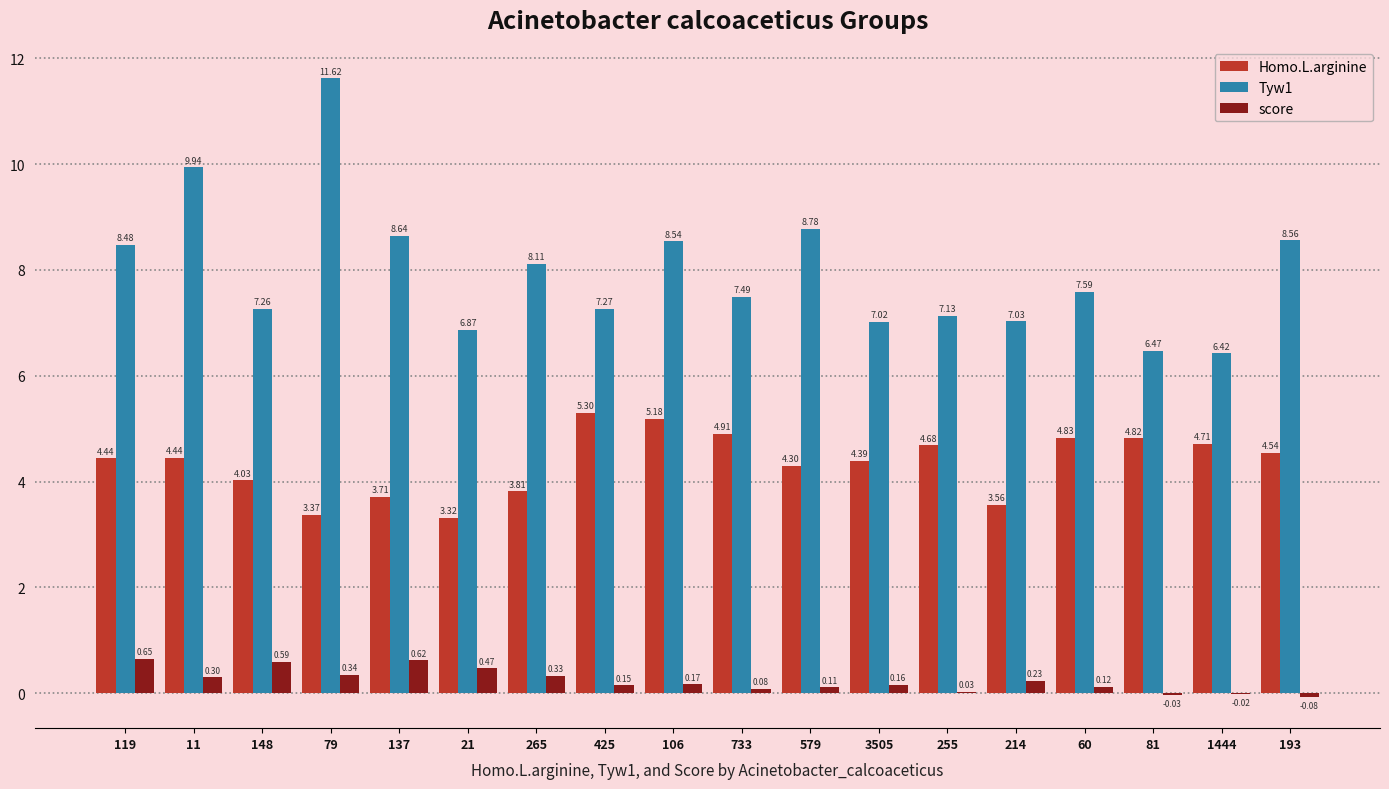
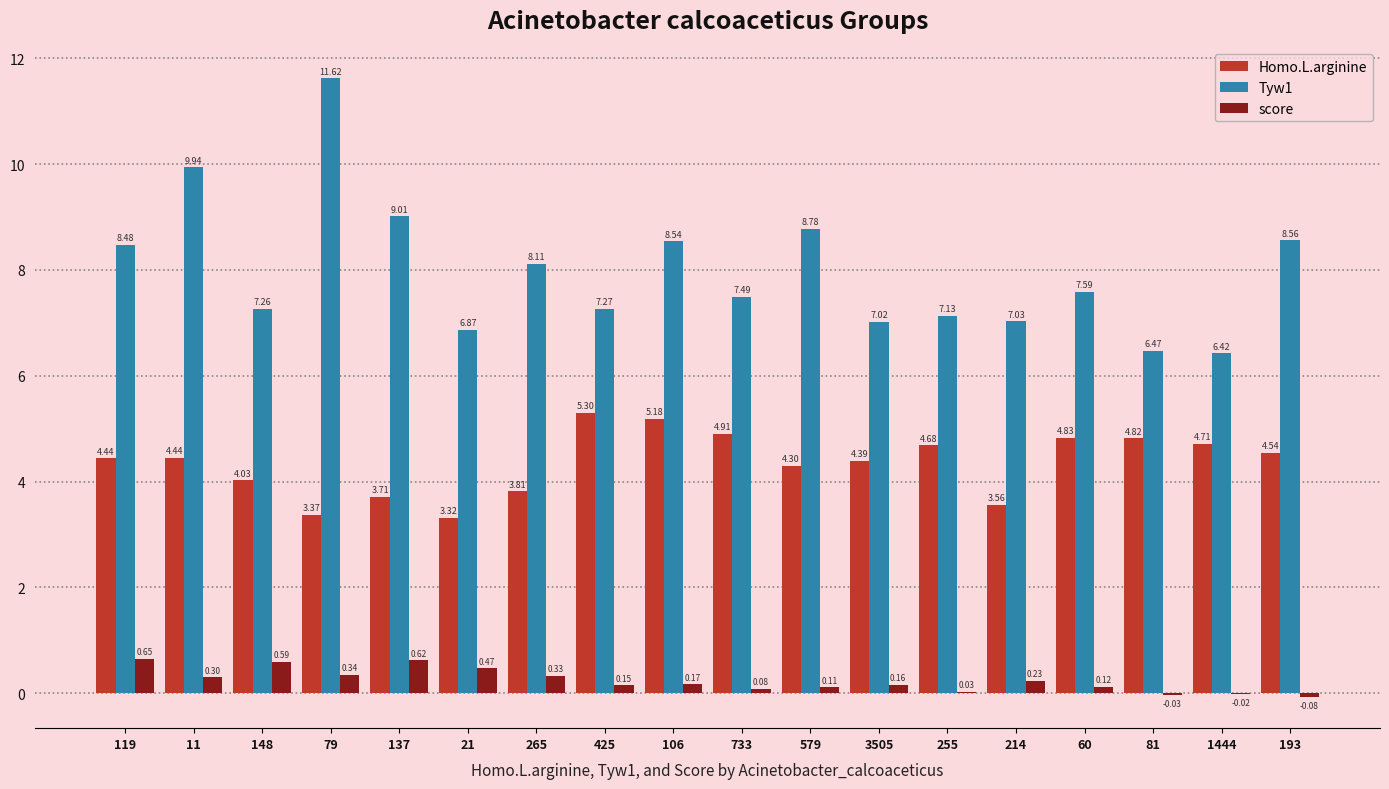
  {
    "Homo.L.arginine": {
      "119": 4.44,
      "11": 4.44,
      "148": 4.03,
      "79": 3.37,
      "137": 3.71,
      "21": 3.32,
      "265": 3.81,
      "425": 5.30,
      "106": 5.18,
      "733": 4.91,
      "579": 4.30,
      "3505": 4.39,
      "255": 4.68,
      "214": 3.56,
      "60": 4.83,
      "81": 4.82,
      "1444": 4.71,
      "193": 4.54
    },
    "Tyw1": {
      "119": 8.48,
      "11": 9.94,
      "148": 7.26,
      "79": 11.62,
-     "137": 8.64,
+     "137": 9.01,
      "21": 6.87,
      "265": 8.11,
      "425": 7.27,
      "106": 8.54,
      "733": 7.49,
      "579": 8.78,
      "3505": 7.02,
      "255": 7.13,
      "214": 7.03,
      "60": 7.59,
      "81": 6.47,
      "1444": 6.42,
      "193": 8.56
    },
    "score": {
      "119": 0.65,
      "11": 0.30,
      "148": 0.59,
      "79": 0.34,
      "137": 0.62,
      "21": 0.47,
      "265": 0.33,
      "425": 0.15,
      "106": 0.17,
      "733": 0.08,
      "579": 0.11,
      "3505": 0.16,
      "255": 0.03,
      "214": 0.23,
      "60": 0.12,
      "81": -0.03,
      "1444": -0.02,
      "193": -0.08
    }
  }
